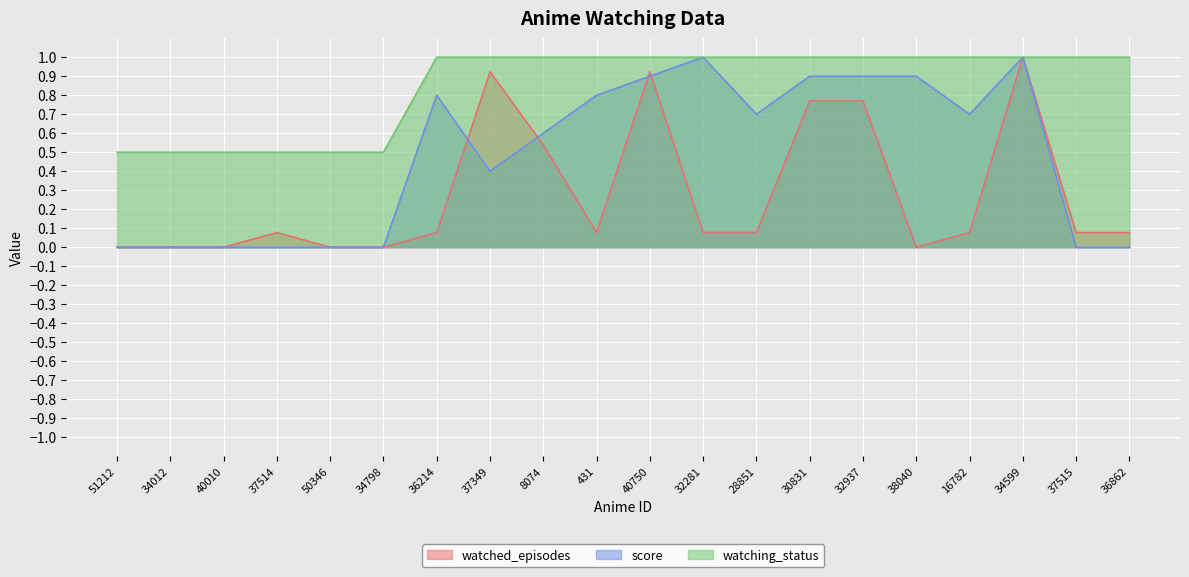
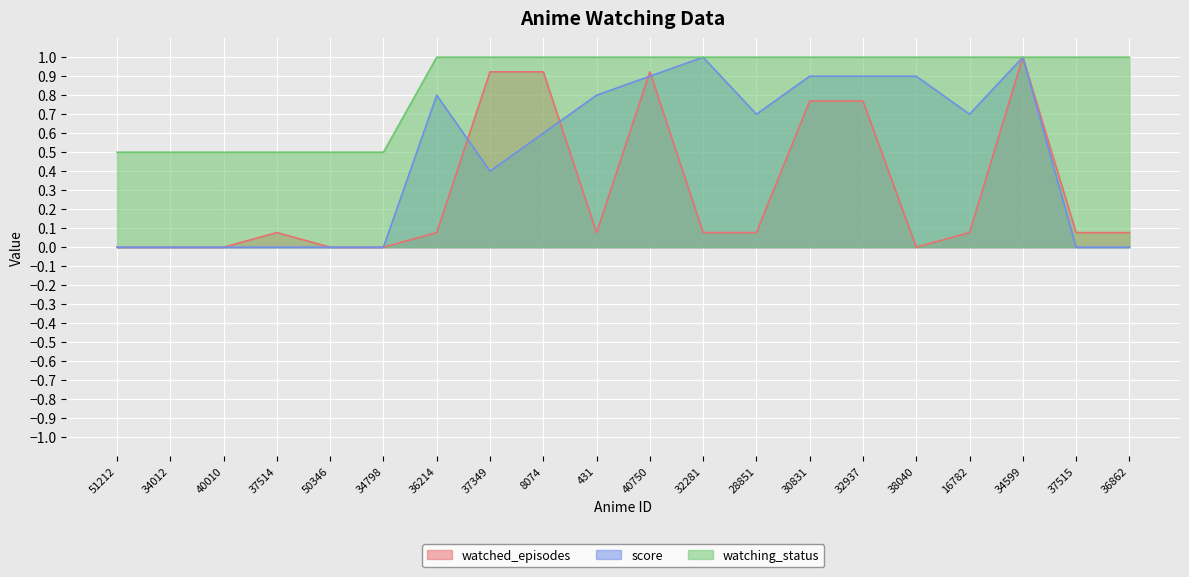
  {
    "watched_episodes": {
      "37514": 0.08,
      "36214": 0.08,
      "37349": 0.92,
-     "8074": 0.54,
+     "8074": 0.92,
      "431": 0.08,
      "40750": 0.92,
      "32281": 0.08,
      "28851": 0.08,
      "30831": 0.77,
      "32937": 0.77,
      "38040": 0.00,
      "16782": 0.08,
      "37515": 0.08,
      "36862": 0.08
    },
    "score": {
      "37514": 0.00,
      "36214": 0.80,
      "37349": 0.40,
      "8074": 0.60,
      "431": 0.80,
      "40750": 0.90,
      "28851": 0.70,
      "30831": 0.90,
      "32937": 0.90,
      "38040": 0.90,
      "16782": 0.70,
      "37515": 0.00,
      "36862": 0.00
    },
    "watching_status": {
      "51212": 0.50,
      "34012": 0.50,
      "40010": 0.50,
      "37514": 0.50,
      "50346": 0.50,
      "34798": 0.50,
      "36214": 1.00,
      "37349": 1.00,
      "8074": 1.00,
      "431": 1.00,
      "40750": 1.00,
      "28851": 1.00,
      "30831": 1.00,
      "32937": 1.00,
      "38040": 1.00,
      "16782": 1.00,
      "37515": 1.00,
      "36862": 1.00
    }
  }
